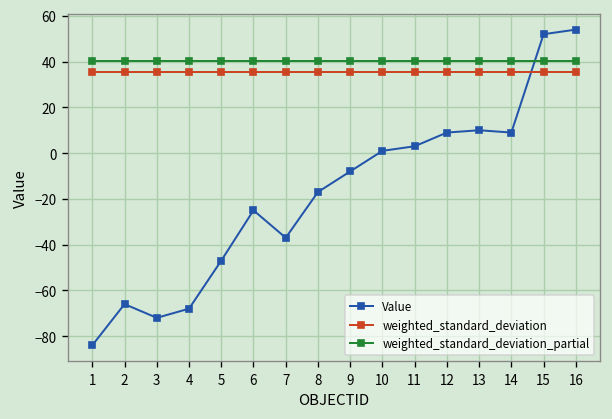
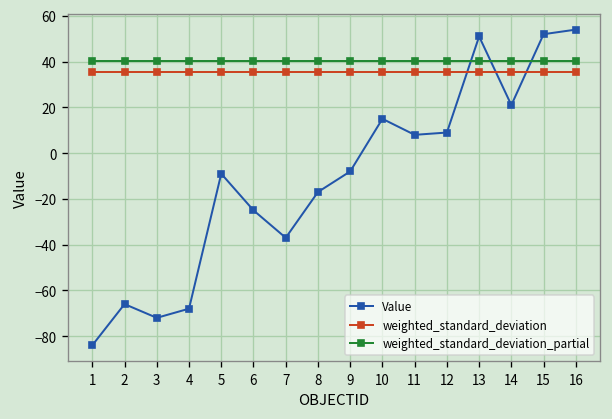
  {
    "Value": {
      "1": -84,
      "2": -66,
      "3": -72,
      "4": -68,
-     "5": -47,
+     "5": -9,
      "6": -25,
      "7": -37,
      "8": -17,
      "9": -8,
-     "10": 1,
-     "11": 3,
+     "10": 15,
+     "11": 8,
      "12": 9,
-     "13": 10,
-     "14": 9,
+     "13": 51,
+     "14": 21,
      "15": 52,
      "16": 54
    },
    "weighted_standard_deviation": {
      "1": 35,
      "2": 35,
      "3": 35,
      "4": 35,
      "5": 35,
      "6": 35,
      "7": 35,
      "8": 35,
      "9": 35,
      "10": 35,
      "11": 35,
      "12": 35,
      "13": 35,
      "14": 35,
      "15": 35,
      "16": 35
    },
    "weighted_standard_deviation_partial": {
      "1": 40,
      "2": 40,
      "3": 40,
      "4": 40,
      "5": 40,
      "6": 40,
      "7": 40,
      "8": 40,
      "9": 40,
      "10": 40,
      "11": 40,
      "12": 40,
      "13": 40,
      "14": 40,
      "15": 40,
      "16": 40
    }
  }
